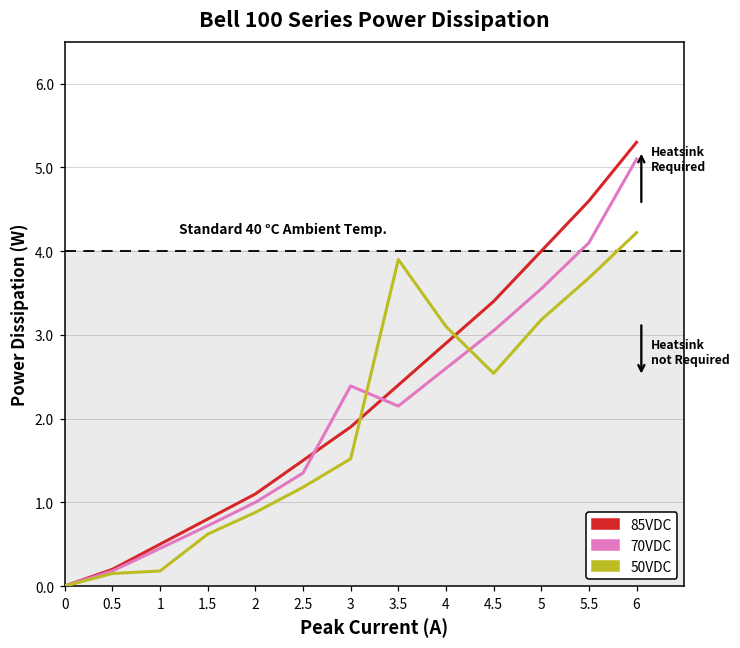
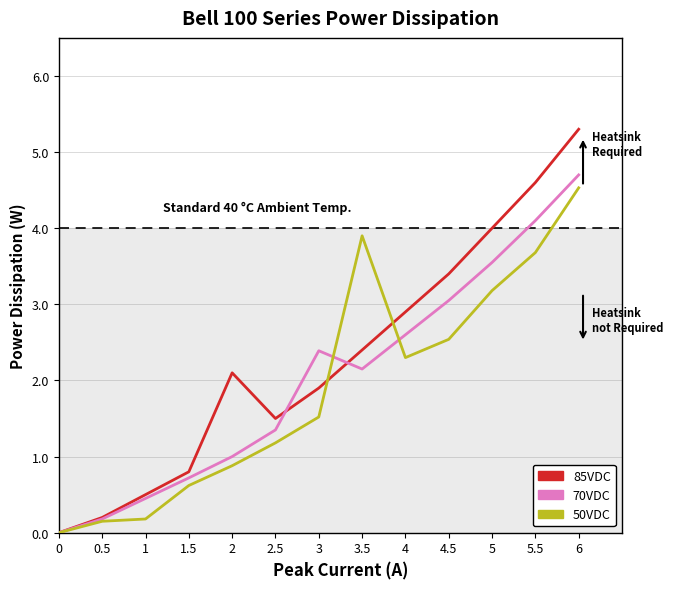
  {
    "85VDC": {
      "1": 0.5,
      "1.5": 0.8,
-     "2": 1.1,
+     "2": 2.1,
      "2.5": 1.5,
      "3": 1.9,
      "3.5": 2.4,
      "4": 2.9,
      "4.5": 3.4,
      "5": 4.0,
      "5.5": 4.6,
      "6": 5.3
    },
    "70VDC": {
      "1": 0.5,
      "1.5": 0.7,
      "2": 1.0,
      "2.5": 1.4,
      "3": 2.4,
      "3.5": 2.2,
      "4": 2.6,
      "4.5": 3.1,
      "5": 3.6,
      "5.5": 4.1,
-     "6": 5.1
+     "6": 4.7
    },
    "50VDC": {
      "1": 0.2,
      "1.5": 0.6,
      "2": 0.9,
      "2.5": 1.2,
      "3": 1.5,
-     "4": 3.1,
+     "4": 2.3,
      "4.5": 2.5,
      "5": 3.2,
      "5.5": 3.7,
-     "6": 4.2
+     "6": 4.5
    }
  }
